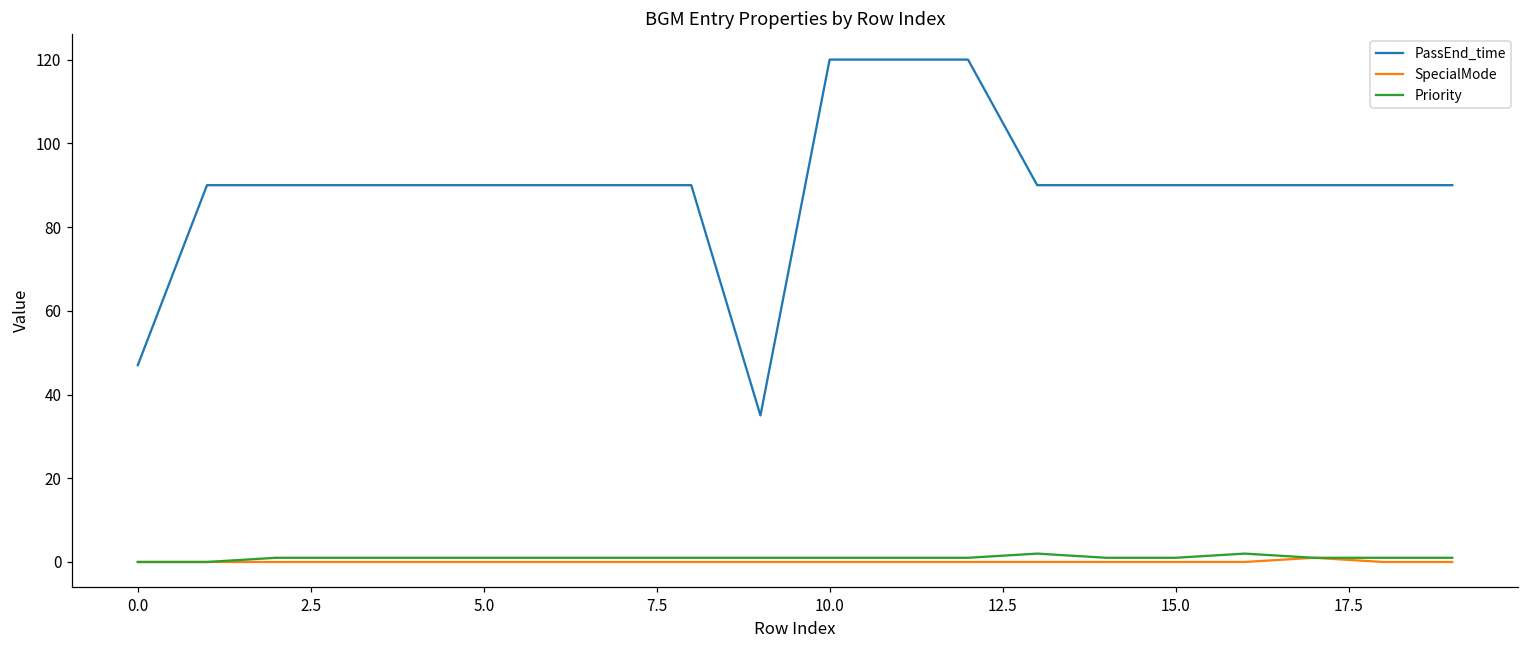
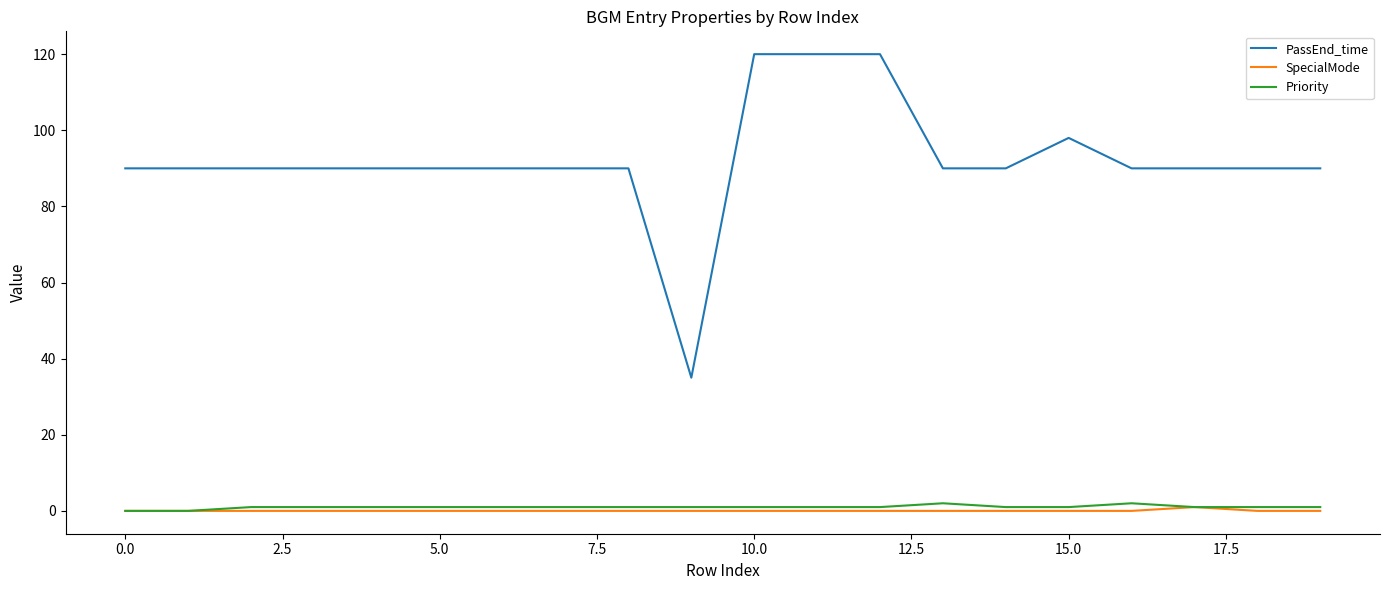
  {
    "PassEnd_time": {
-     "0.0": 47,
+     "0.0": 90,
      "5.0": 90,
      "10.0": 120,
-     "15.0": 90
+     "15.0": 98
    },
    "SpecialMode": {
      "5.0": 0,
      "10.0": 0,
      "15.0": 0
    },
    "Priority": {
      "5.0": 1,
      "10.0": 1,
      "15.0": 1
    }
  }
